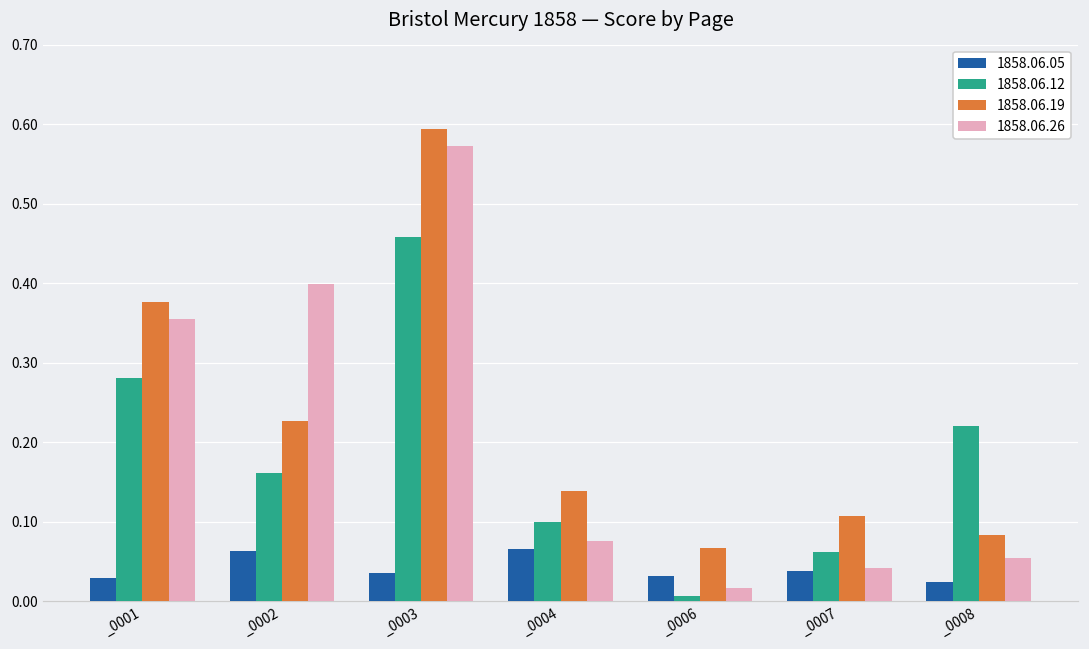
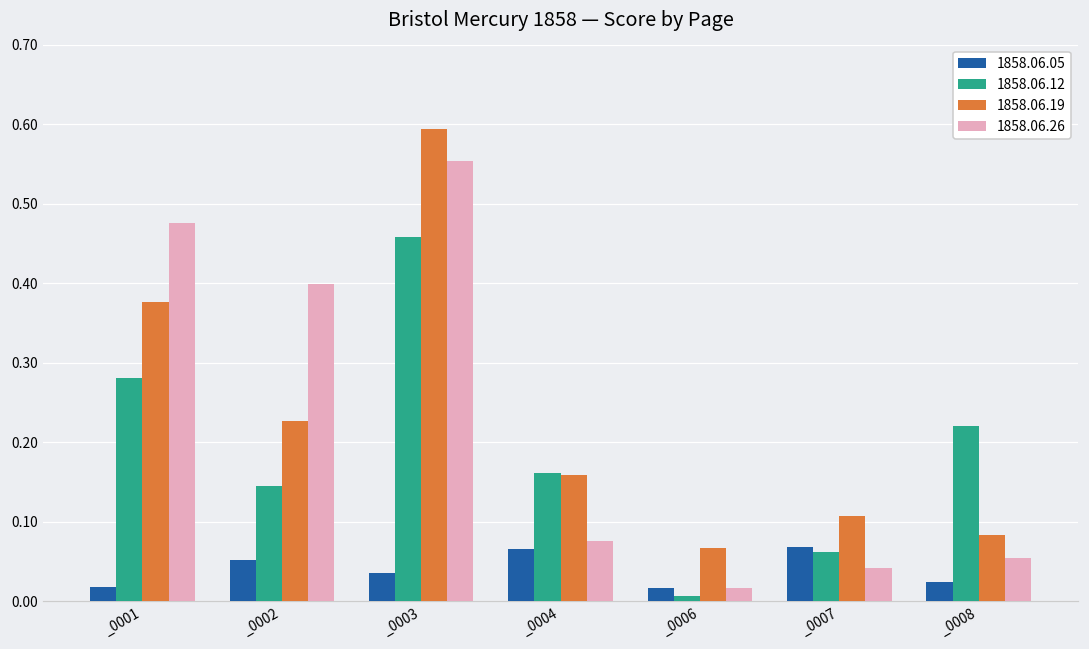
  {
    "1858.06.05": {
-     "_0001": 0.03,
-     "_0002": 0.06,
+     "_0001": 0.02,
+     "_0002": 0.05,
      "_0003": 0.04,
      "_0004": 0.07,
-     "_0006": 0.03,
-     "_0007": 0.04,
+     "_0006": 0.02,
+     "_0007": 0.07,
      "_0008": 0.02
    },
    "1858.06.12": {
      "_0001": 0.28,
-     "_0002": 0.16,
+     "_0002": 0.14,
      "_0003": 0.46,
-     "_0004": 0.10,
+     "_0004": 0.16,
      "_0006": 0.01,
      "_0007": 0.06,
      "_0008": 0.22
    },
    "1858.06.19": {
      "_0001": 0.38,
      "_0002": 0.23,
      "_0003": 0.59,
-     "_0004": 0.14,
+     "_0004": 0.16,
      "_0006": 0.07,
      "_0007": 0.11,
      "_0008": 0.08
    },
    "1858.06.26": {
-     "_0001": 0.35,
+     "_0001": 0.48,
      "_0002": 0.40,
-     "_0003": 0.57,
+     "_0003": 0.55,
      "_0004": 0.08,
      "_0006": 0.02,
      "_0007": 0.04,
      "_0008": 0.05
    }
  }
